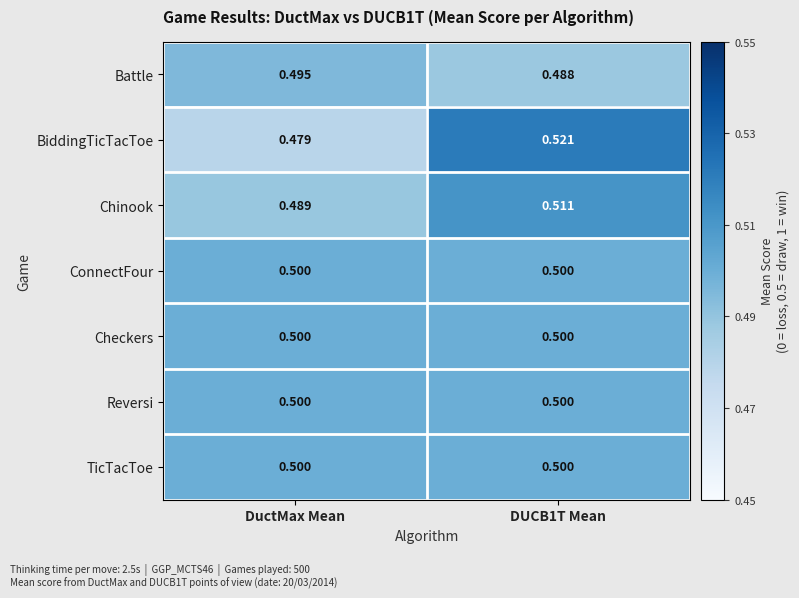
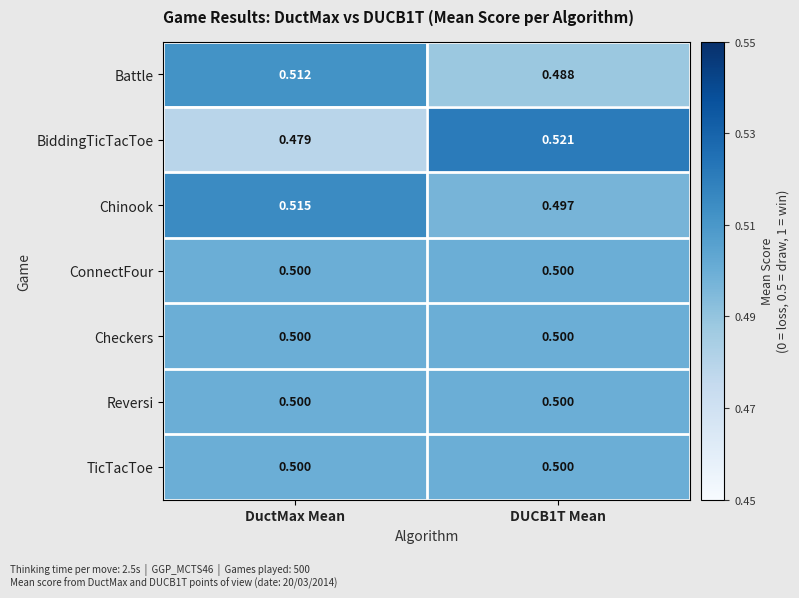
  {
    "Battle": {
-     "DuctMax Mean": 0.495,
+     "DuctMax Mean": 0.512,
      "DUCB1T Mean": 0.488
    },
    "BiddingTicTacToe": {
      "DuctMax Mean": 0.479,
      "DUCB1T Mean": 0.521
    },
    "Chinook": {
-     "DuctMax Mean": 0.489,
-     "DUCB1T Mean": 0.511
+     "DuctMax Mean": 0.515,
+     "DUCB1T Mean": 0.497
    },
    "ConnectFour": {
      "DuctMax Mean": 0.500,
      "DUCB1T Mean": 0.500
    },
    "Checkers": {
      "DuctMax Mean": 0.500,
      "DUCB1T Mean": 0.500
    },
    "Reversi": {
      "DuctMax Mean": 0.500,
      "DUCB1T Mean": 0.500
    },
    "TicTacToe": {
      "DuctMax Mean": 0.500,
      "DUCB1T Mean": 0.500
    }
  }
